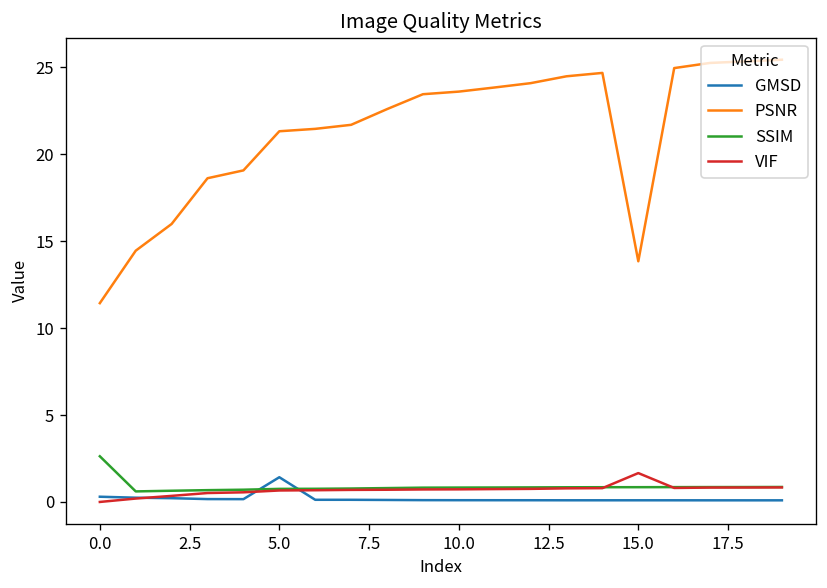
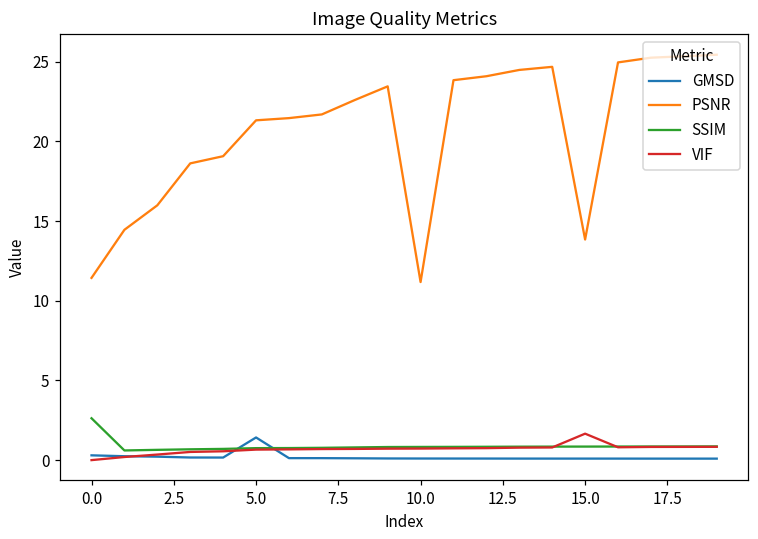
  {
    "GMSD": {
      "0.0": 0.3,
      "5.0": 1.4,
      "10.0": 0.1,
      "15.0": 0.1
    },
    "PSNR": {
      "0.0": 11.4,
      "5.0": 21.3,
-     "10.0": 23.6,
+     "10.0": 11.2,
      "15.0": 13.8
    },
    "SSIM": {
      "0.0": 2.6,
      "15.0": 0.9
    },
    "VIF": {
      "0.0": 0.0,
      "15.0": 1.7
    }
  }
